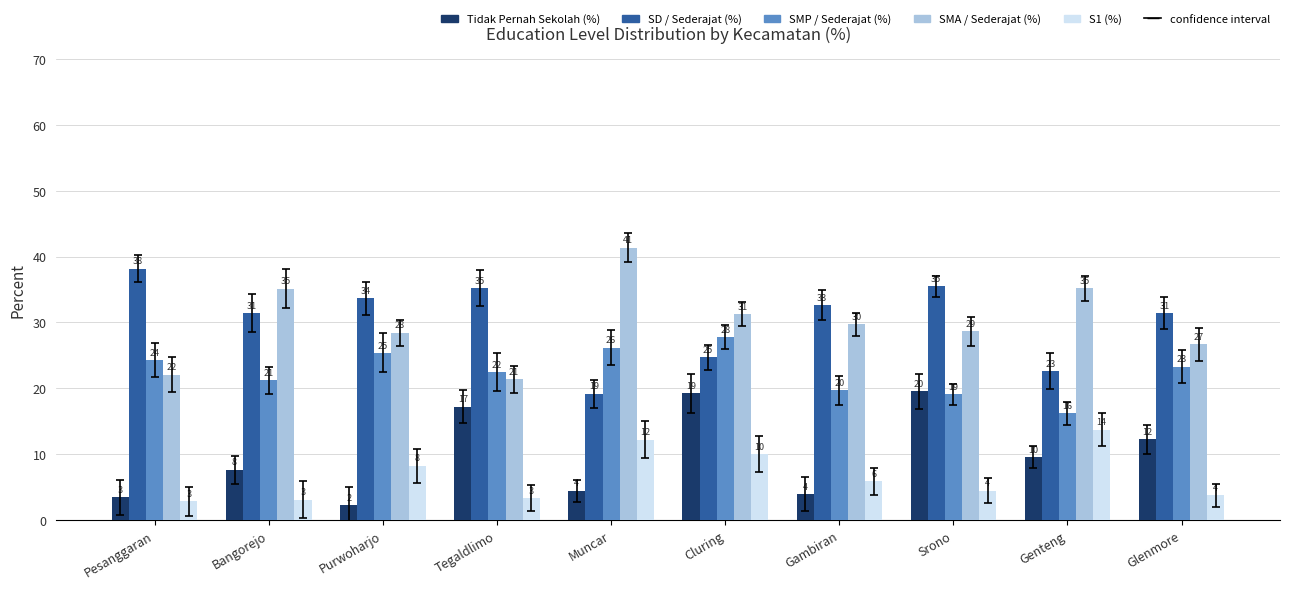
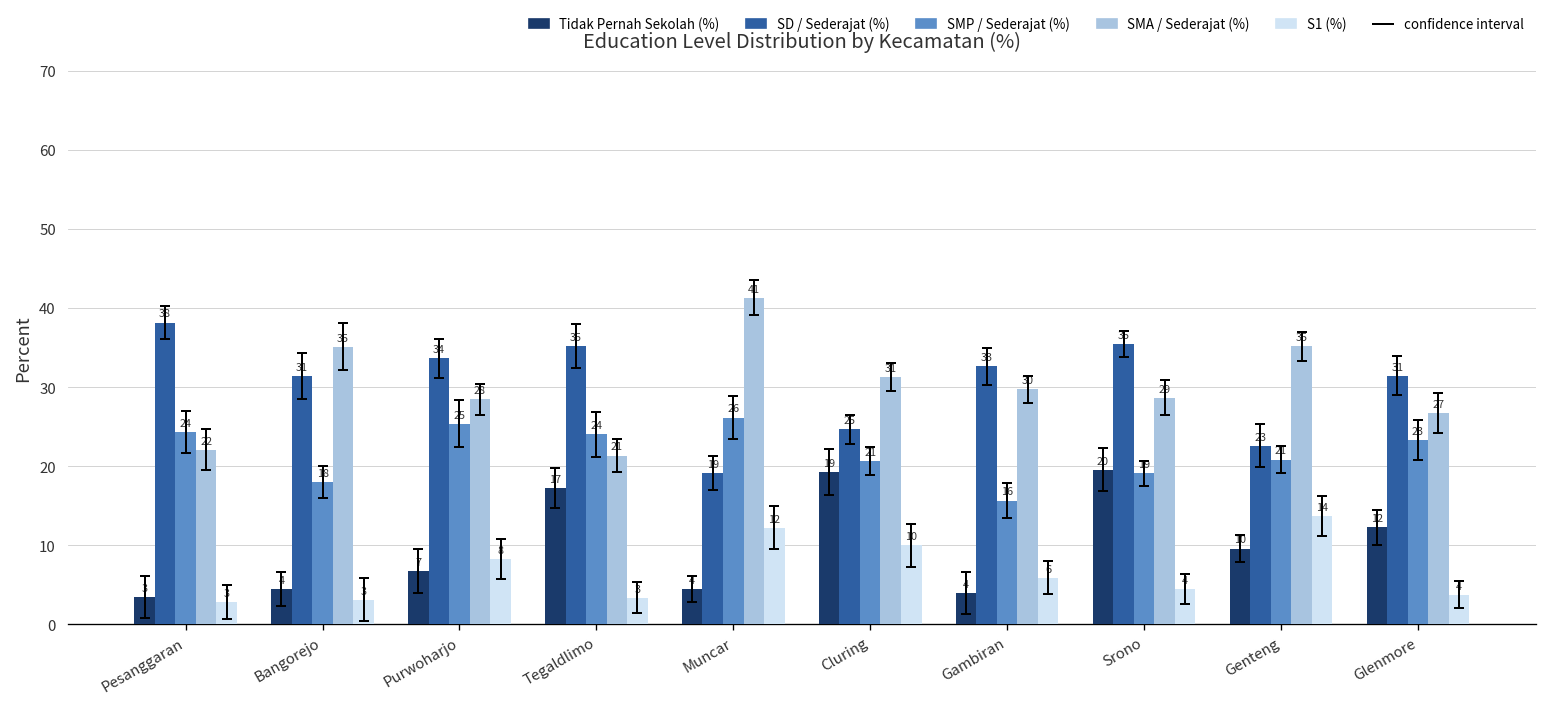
  {
    "Tidak Pernah Sekolah (%)": {
      "Pesanggaran": 3,
-     "Bangorejo": 8,
-     "Purwoharjo": 2,
+     "Bangorejo": 4,
+     "Purwoharjo": 7,
      "Tegaldlimo": 17,
      "Cluring": 19,
      "Gambiran": 4,
      "Srono": 20,
      "Glenmore": 12
    },
    "SMP / Sederajat (%)": {
      "Pesanggaran": 24,
-     "Bangorejo": 21,
+     "Bangorejo": 18,
      "Purwoharjo": 25,
-     "Tegaldlimo": 22,
+     "Tegaldlimo": 24,
      "Muncar": 26,
-     "Cluring": 28,
-     "Gambiran": 20,
-     "Genteng": 16,
+     "Cluring": 21,
+     "Gambiran": 16,
+     "Genteng": 21,
      "Glenmore": 23
    }
  }
